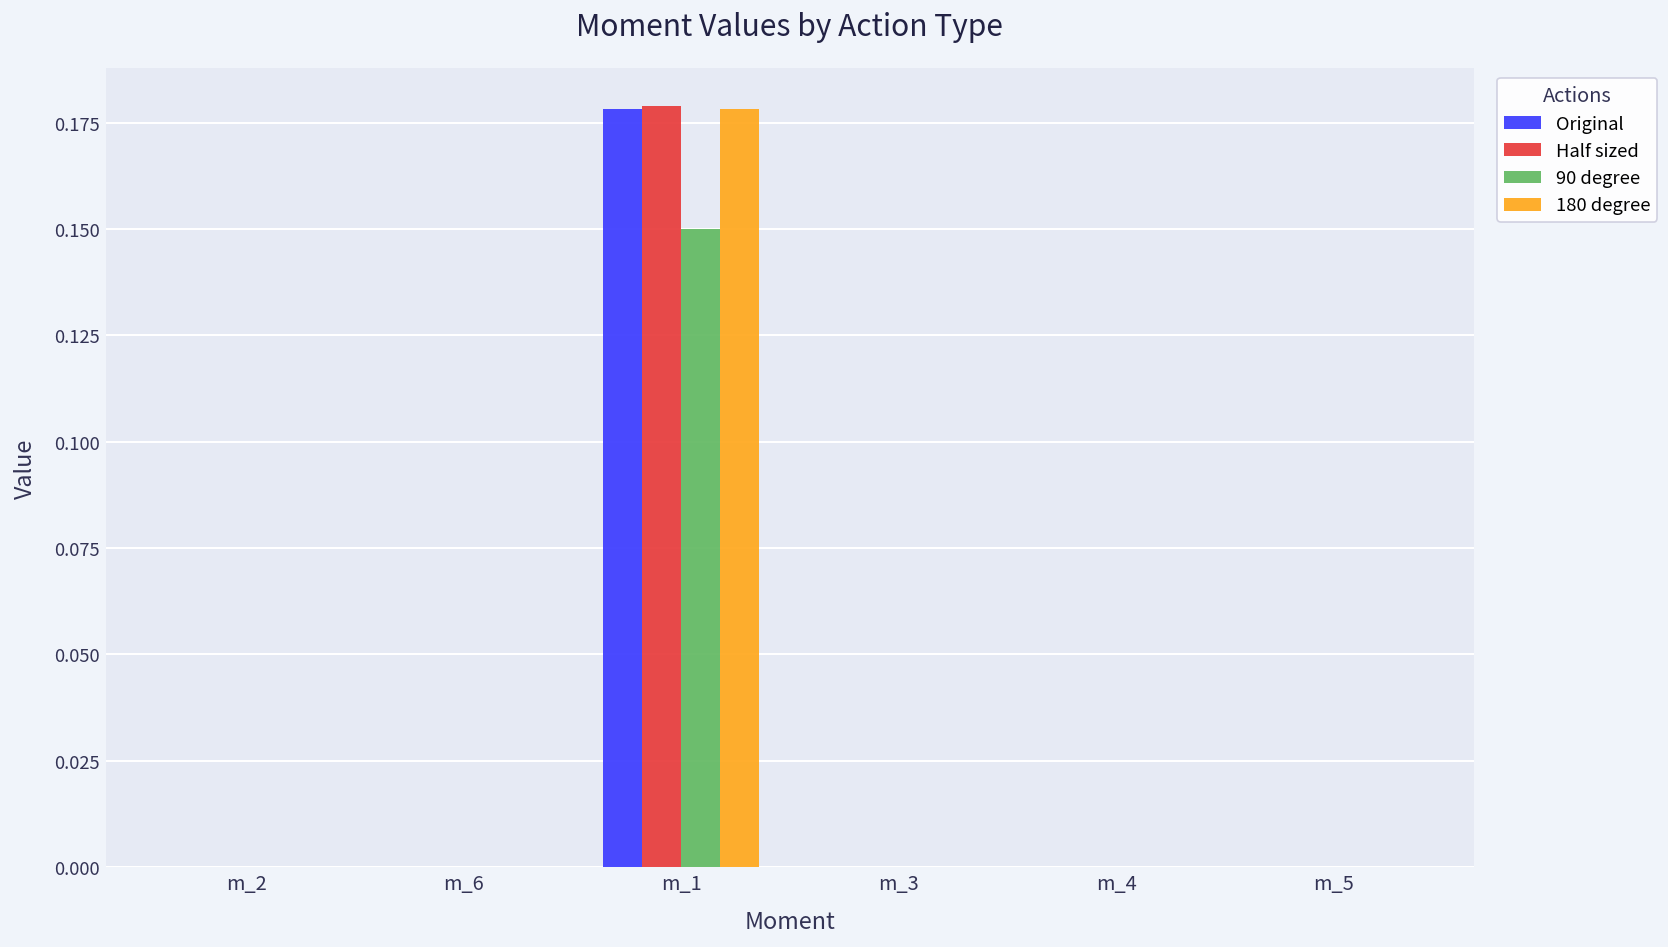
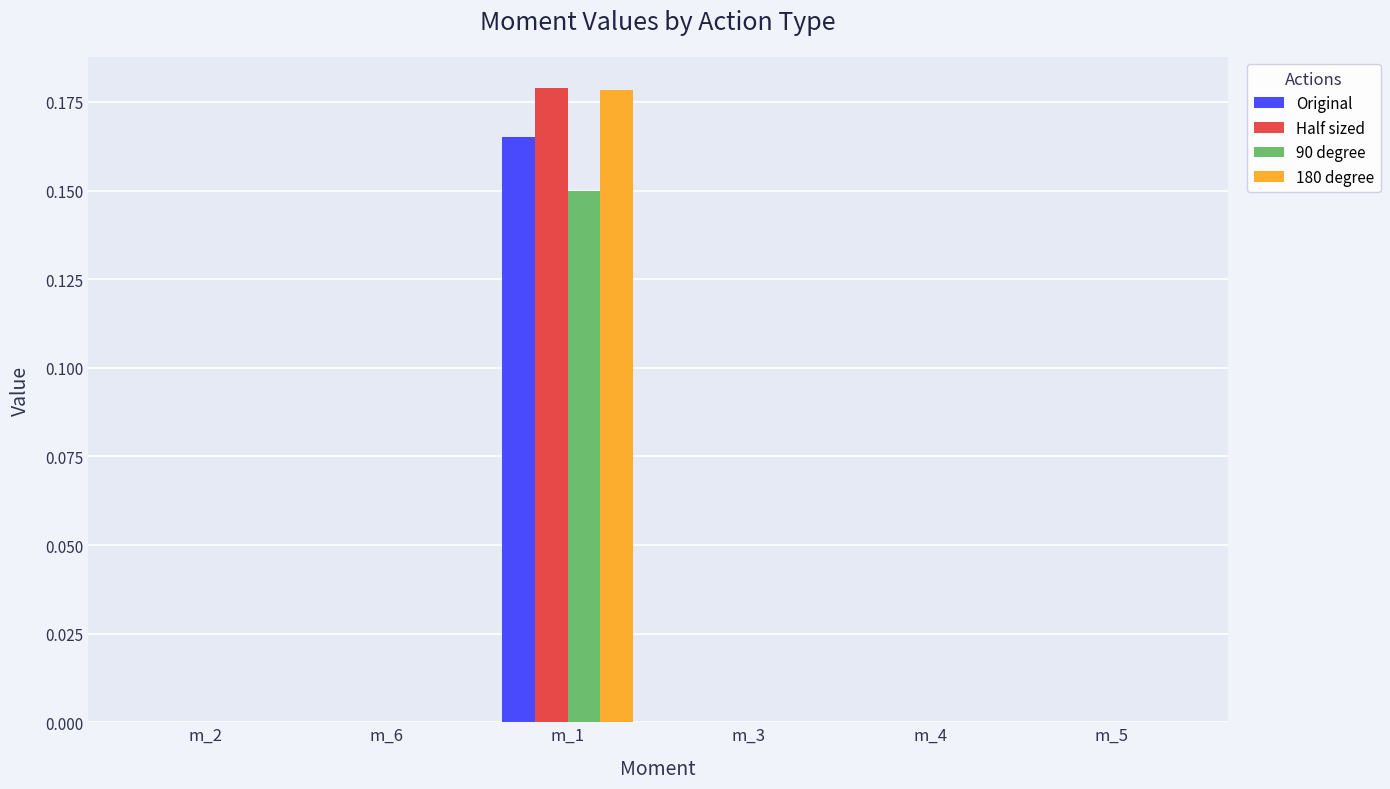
  {
    "Original": {
-     "m_1": 0.178
+     "m_1": 0.165
    },
    "Half sized": {
      "m_1": 0.179
    },
    "90 degree": {
      "m_1": 0.150
    },
    "180 degree": {
      "m_1": 0.178
    }
  }
